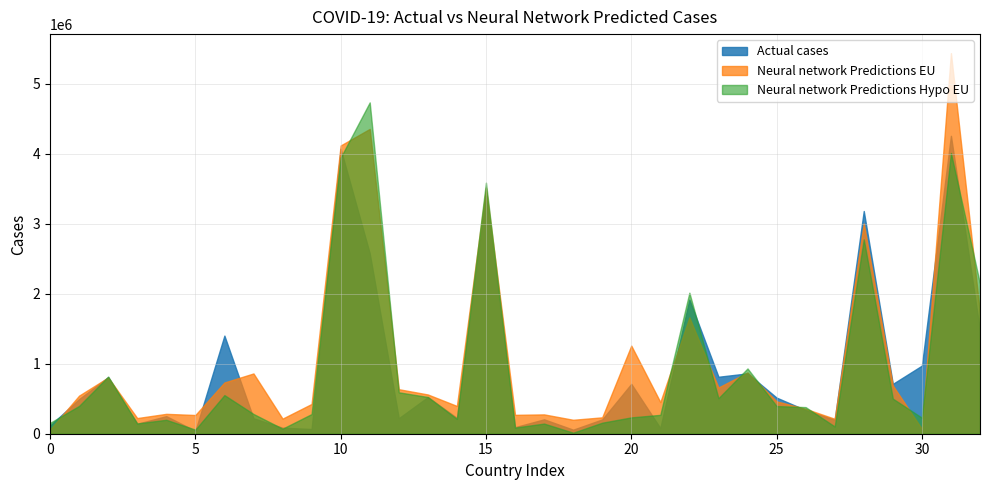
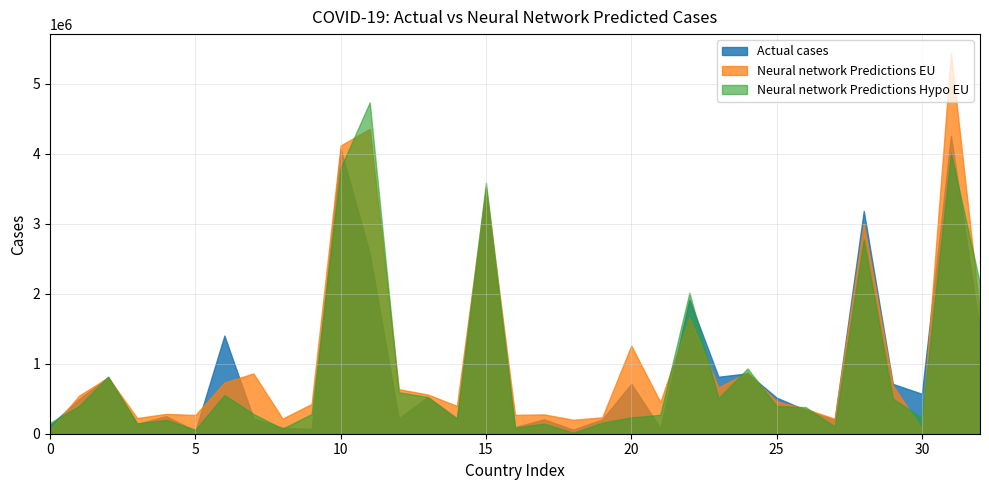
  {
    "Actual cases": {
      "0": 100000,
      "10": 4100000,
      "15": 3400000,
      "20": 700000,
      "25": 500000,
-     "30": 1000000
+     "30": 600000
    },
    "Neural network Predictions EU": {
      "0": 100000,
      "5": 300000,
      "10": 4100000,
      "15": 3500000,
      "20": 1300000,
      "25": 500000,
      "30": 100000
    },
    "Neural network Predictions Hypo EU": {
      "0": 200000,
-     "10": 3900000,
+     "10": 3800000,
      "15": 3600000,
      "20": 200000,
      "25": 400000,
      "30": 200000
    }
  }
